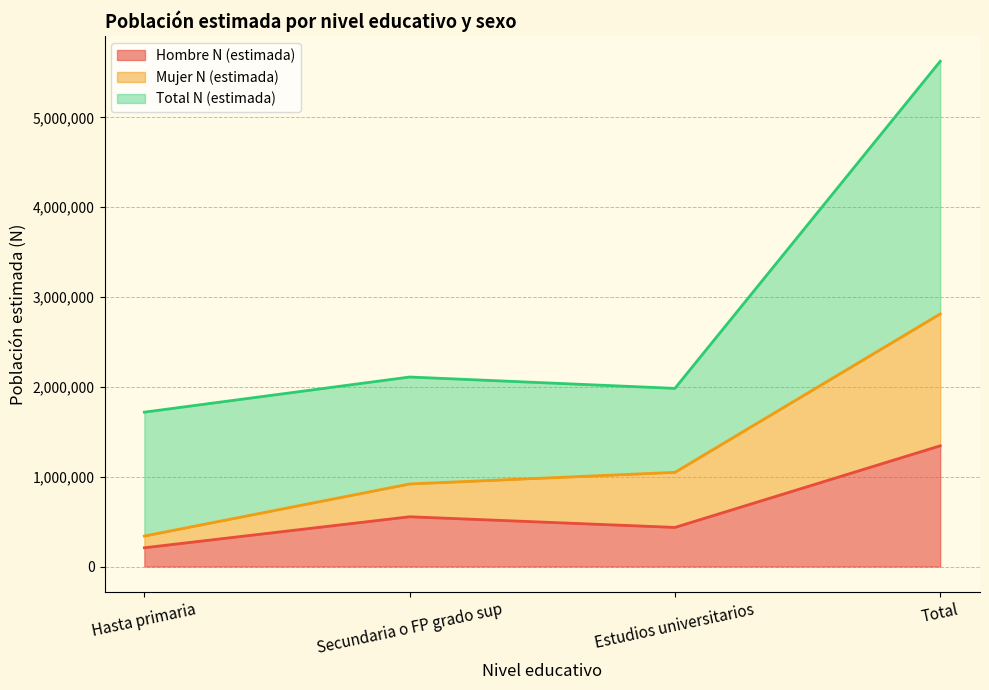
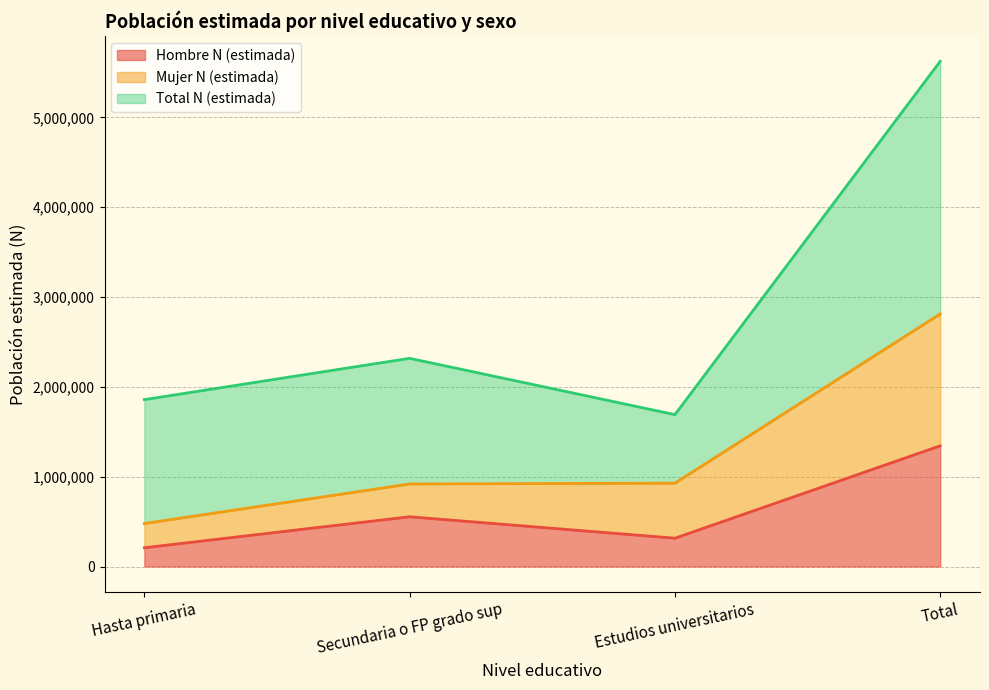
  {
    "Hombre N (estimada)": {
      "Hasta primaria": "200,000",
      "Secundaria o FP grado sup": "600,000",
-     "Estudios universitarios": "400,000",
+     "Estudios universitarios": "300,000",
      "Total": "1,300,000"
    },
    "Mujer N (estimada)": {
-     "Hasta primaria": "100,000",
+     "Hasta primaria": "300,000",
      "Secundaria o FP grado sup": "400,000",
      "Estudios universitarios": "600,000",
      "Total": "1,500,000"
    },
    "Total N (estimada)": {
      "Hasta primaria": "1,400,000",
-     "Secundaria o FP grado sup": "1,200,000",
-     "Estudios universitarios": "900,000",
+     "Secundaria o FP grado sup": "1,400,000",
+     "Estudios universitarios": "800,000",
      "Total": "2,800,000"
    }
  }
